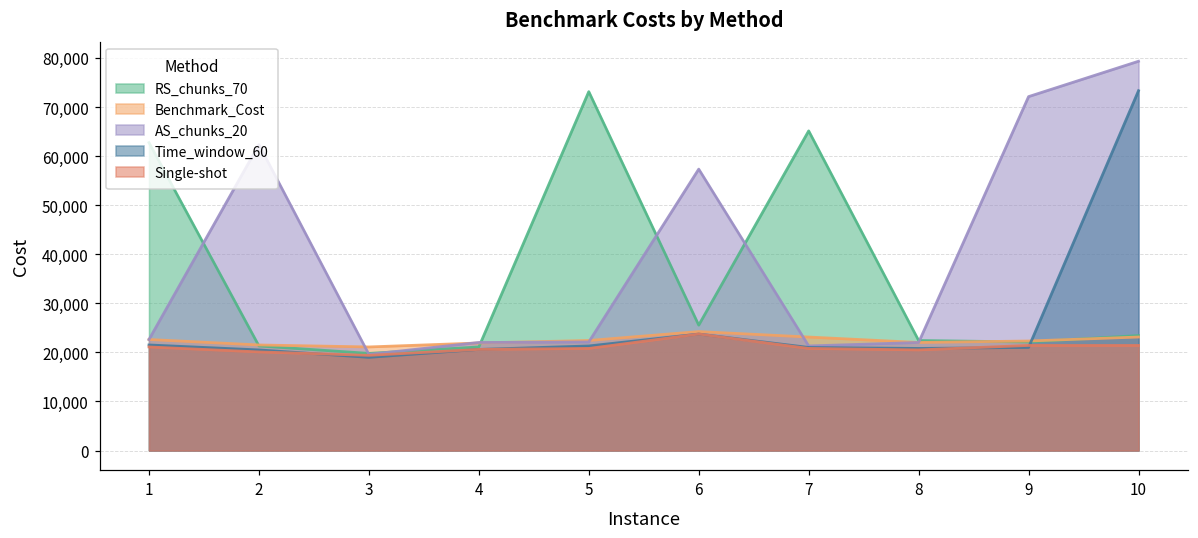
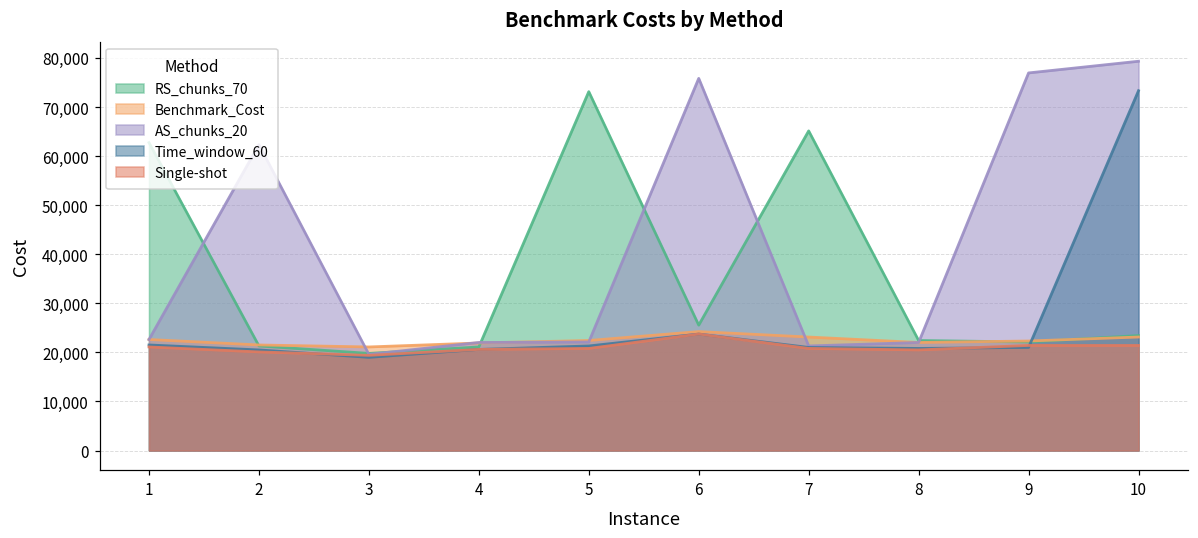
  {
    "AS_chunks_20": {
-     "6": "57,000",
-     "9": "72,000",
+     "6": "76,000",
+     "9": "77,000",
      "10": "79,000"
    }
  }
